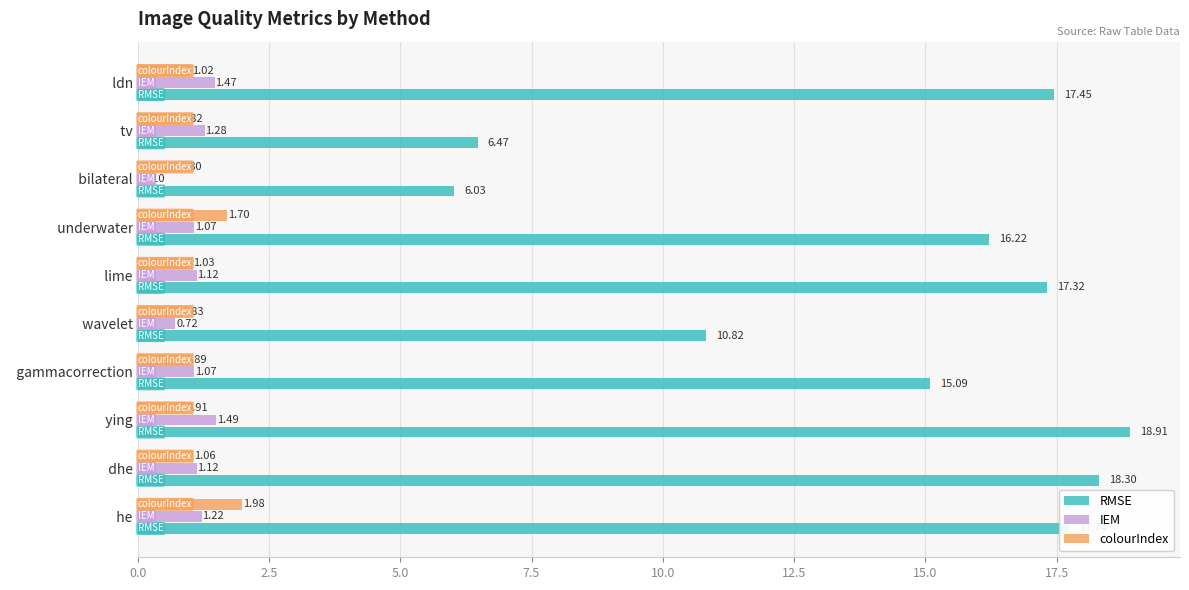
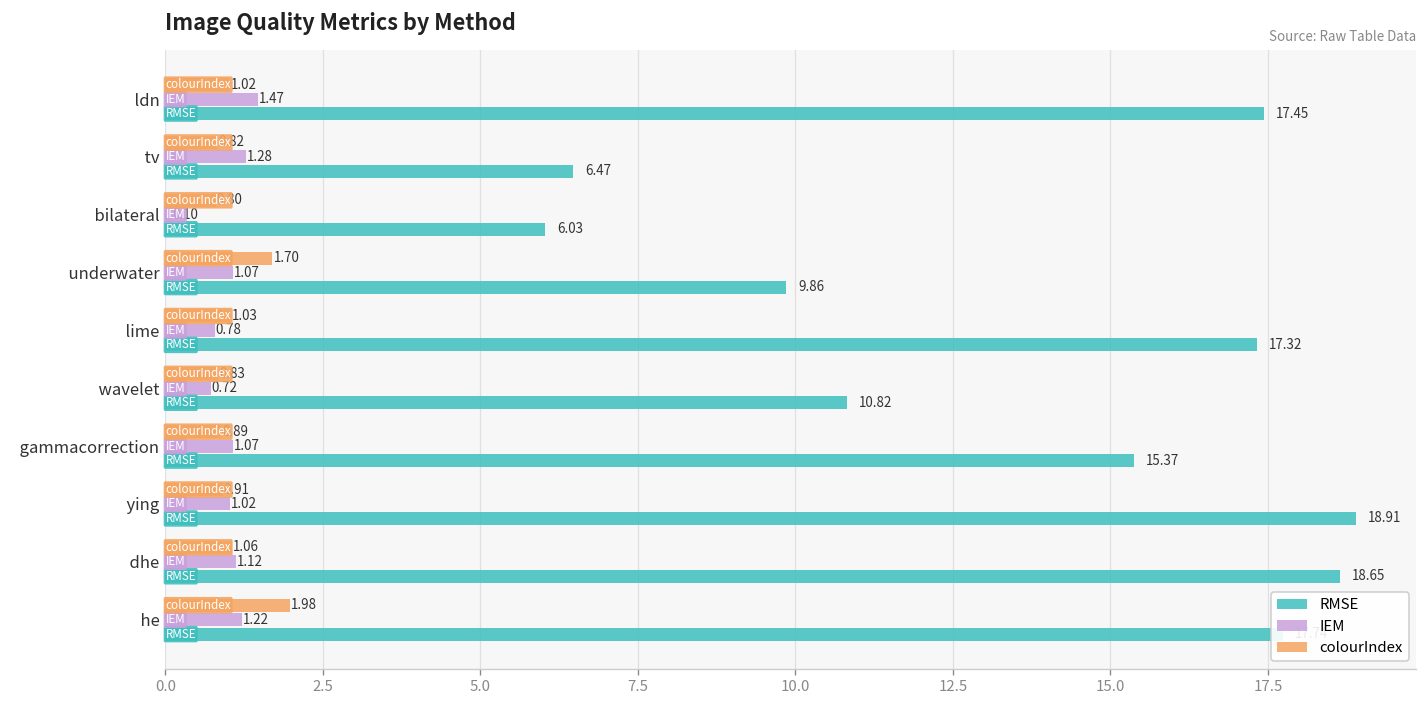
  {
    "RMSE": {
      "ldn": 17.45,
      "tv": 6.47,
      "bilateral": 6.03,
-     "underwater": 16.22,
+     "underwater": 9.86,
      "lime": 17.32,
      "wavelet": 10.82,
-     "gammacorrection": 15.09,
+     "gammacorrection": 15.37,
      "ying": 18.91,
-     "dhe": 18.30
+     "dhe": 18.65
    },
    "IEM": {
      "ldn": 1.47,
      "tv": 1.28,
      "underwater": 1.07,
-     "lime": 1.12,
+     "lime": 0.78,
      "wavelet": 0.72,
      "gammacorrection": 1.07,
-     "ying": 1.49,
+     "ying": 1.02,
      "dhe": 1.12,
      "he": 1.22
    },
    "colourIndex": {
      "underwater": 1.70,
      "he": 1.98
    }
  }
